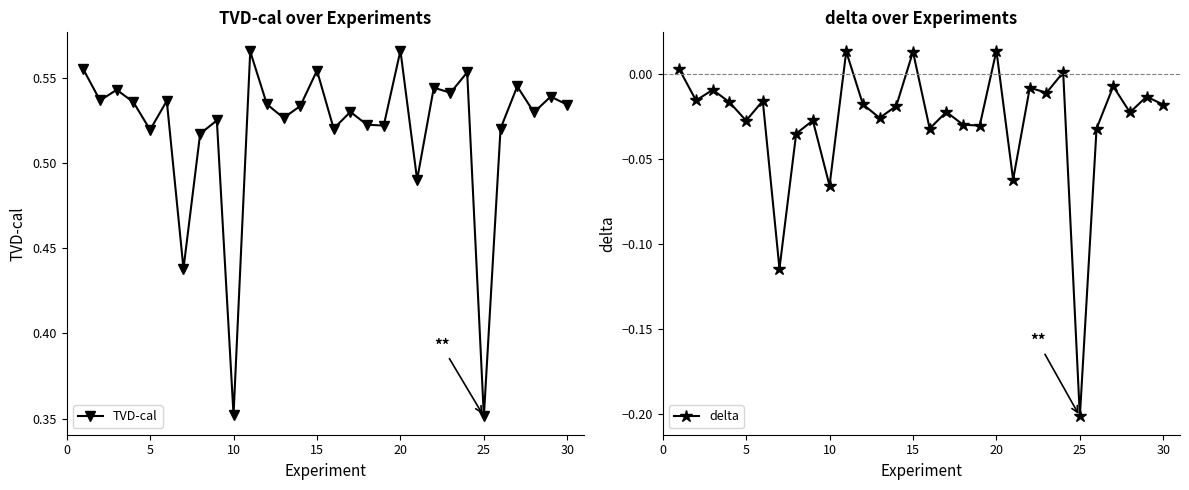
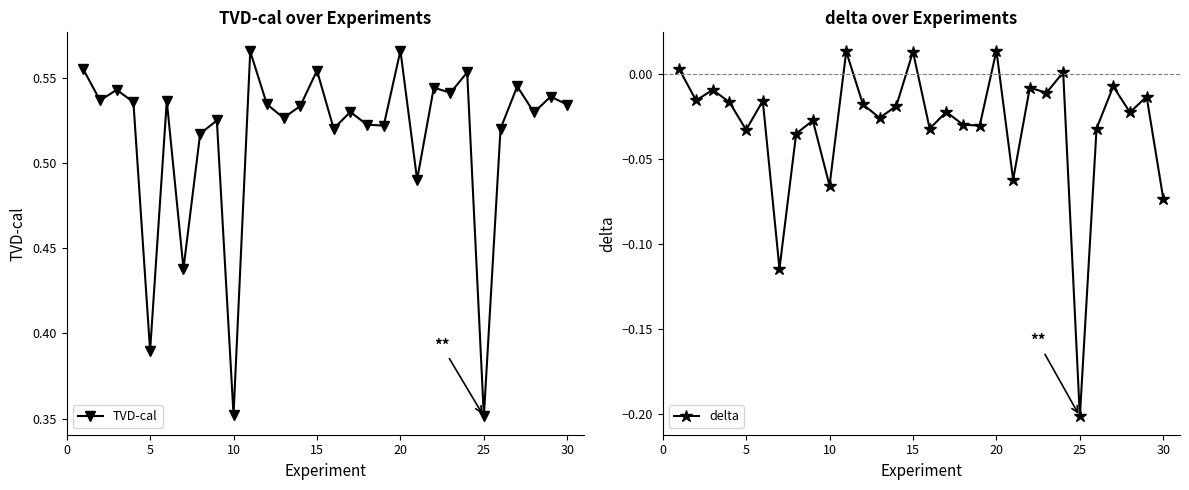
  {
    "TVD-cal over Experiments": {
-     "5": 0.520,
+     "5": 0.390,
      "10": 0.352,
      "15": 0.554,
      "20": 0.566,
      "25": 0.351,
      "30": 0.534
    },
    "delta over Experiments": {
-     "5": -0.028,
+     "5": -0.033,
      "10": -0.066,
      "15": 0.013,
      "20": 0.013,
      "25": -0.201,
-     "30": -0.018
+     "30": -0.074
    }
  }
